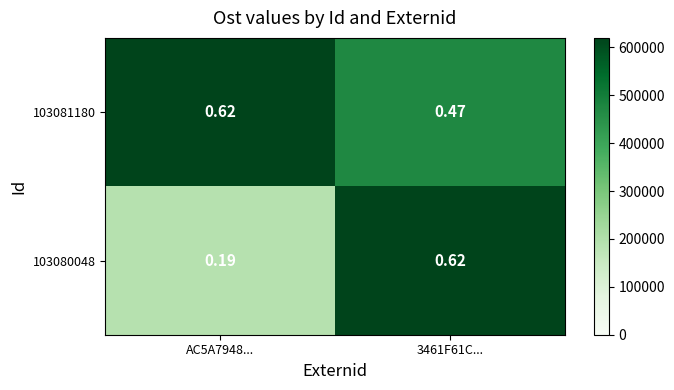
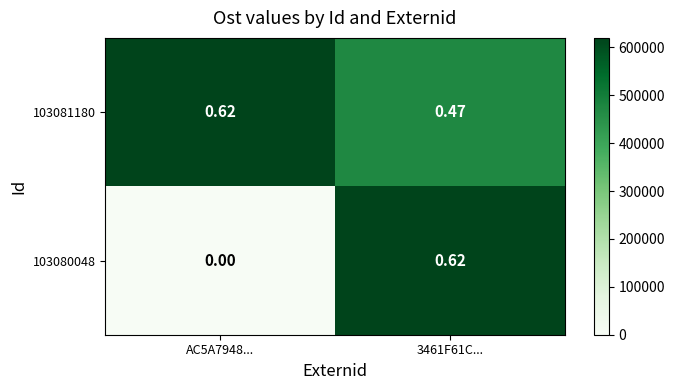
  {
    "103081180": {
      "AC5A7948...": 0.62,
      "3461F61C...": 0.47
    },
    "103080048": {
-     "AC5A7948...": 0.19,
+     "AC5A7948...": 0.00,
      "3461F61C...": 0.62
    }
  }
